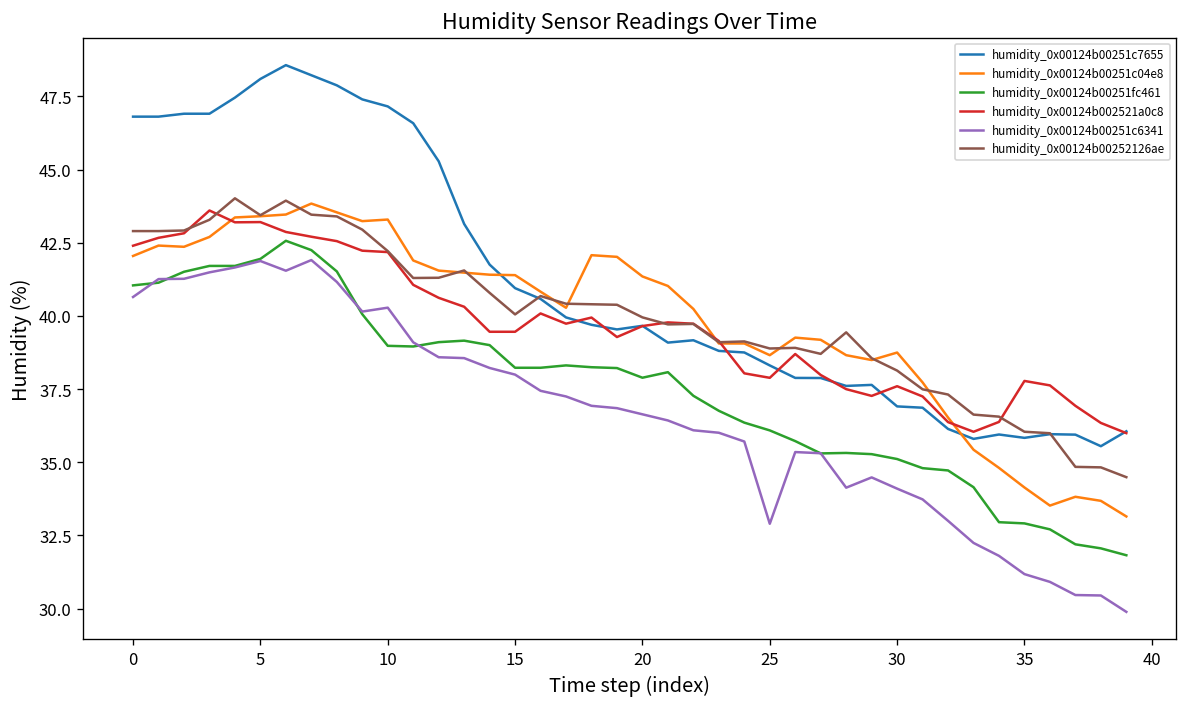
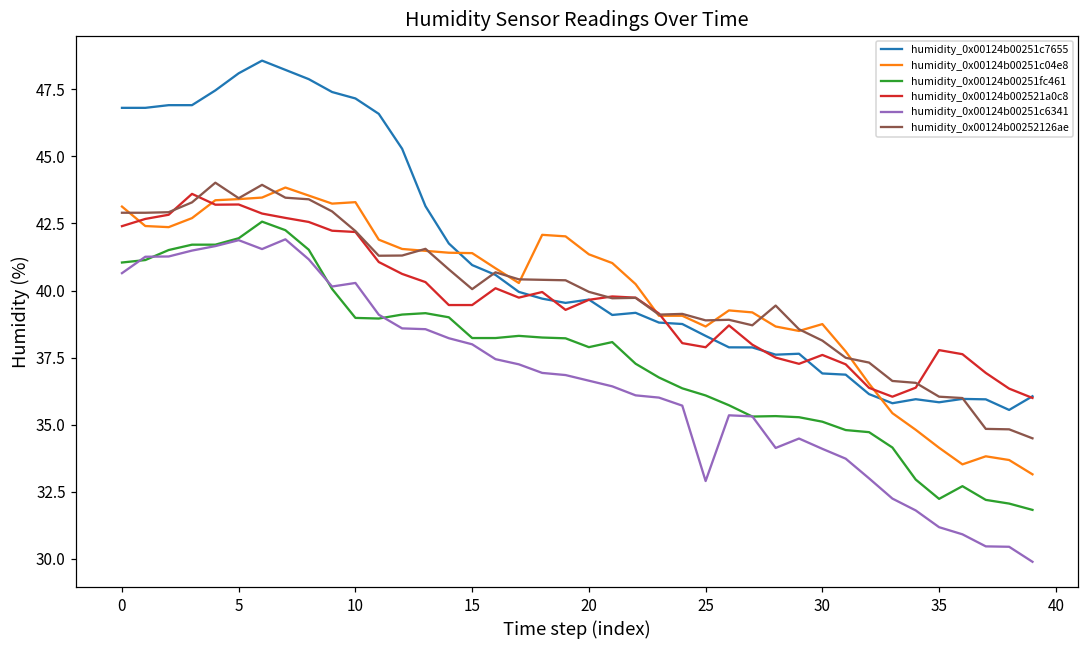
  {
    "humidity_0x00124b00251c7655": {
      "0": 46.8,
      "5": 48.1,
      "10": 47.2,
      "15": 41.0,
      "25": 38.3,
      "30": 36.9,
      "35": 35.8
    },
    "humidity_0x00124b00251c04e8": {
-     "0": 42.1,
+     "0": 43.1,
      "10": 43.3,
      "15": 41.4,
      "20": 41.4,
      "25": 38.7,
      "30": 38.8,
      "35": 34.1
    },
    "humidity_0x00124b00251fc461": {
      "0": 41.0,
      "10": 39.0,
      "15": 38.2,
      "20": 37.9,
      "25": 36.1,
      "30": 35.1,
-     "35": 32.9
+     "35": 32.2
    },
    "humidity_0x00124b002521a0c8": {
      "0": 42.4,
      "5": 43.2,
      "15": 39.5,
      "25": 37.9,
      "30": 37.6,
      "35": 37.8
    },
    "humidity_0x00124b00251c6341": {
      "0": 40.6,
      "10": 40.3,
      "15": 38.0,
      "20": 36.6,
      "25": 32.9,
      "30": 34.1,
      "35": 31.2
    },
    "humidity_0x00124b00252126ae": {
      "0": 42.9,
      "15": 40.1,
      "20": 40.0,
      "25": 38.9,
      "30": 38.1,
      "35": 36.0
    }
  }
